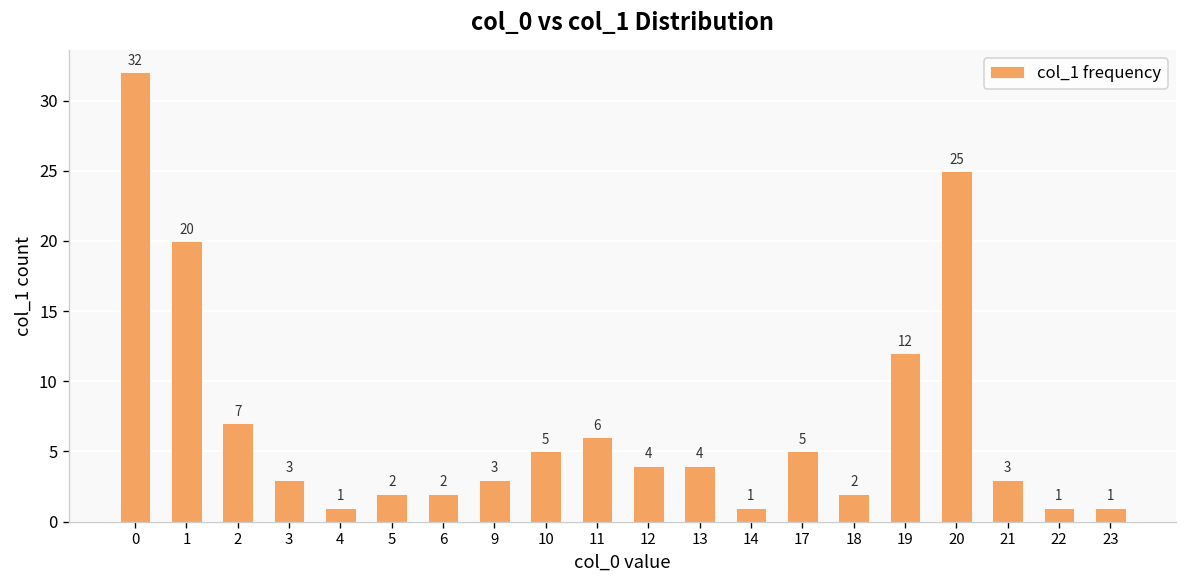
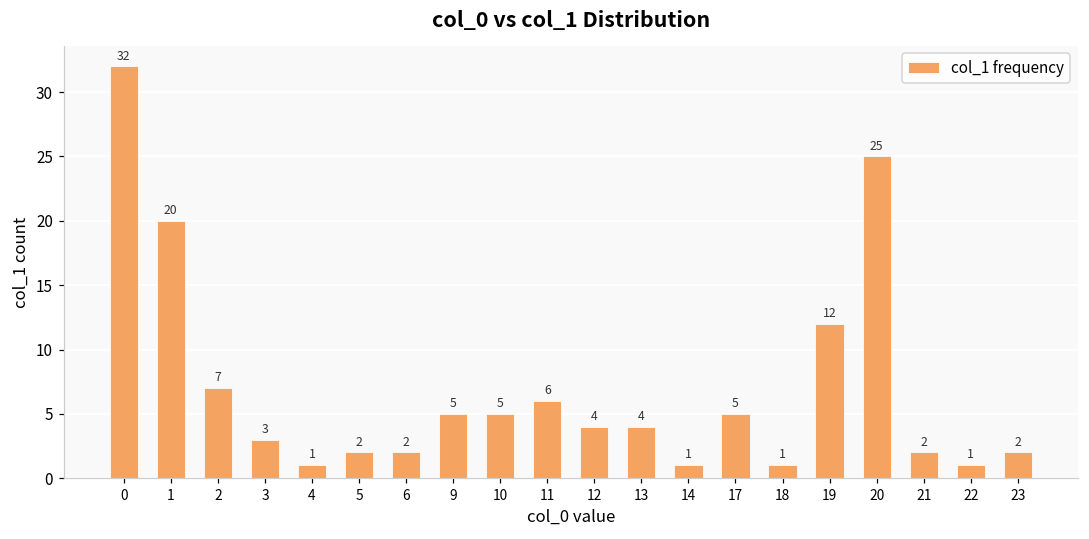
  {
    "0": 32,
    "1": 20,
    "2": 7,
    "3": 3,
    "4": 1,
    "5": 2,
    "6": 2,
-   "9": 3,
+   "9": 5,
    "10": 5,
    "11": 6,
    "12": 4,
    "13": 4,
    "14": 1,
    "17": 5,
-   "18": 2,
+   "18": 1,
    "19": 12,
    "20": 25,
-   "21": 3,
+   "21": 2,
    "22": 1,
-   "23": 1
+   "23": 2
  }
